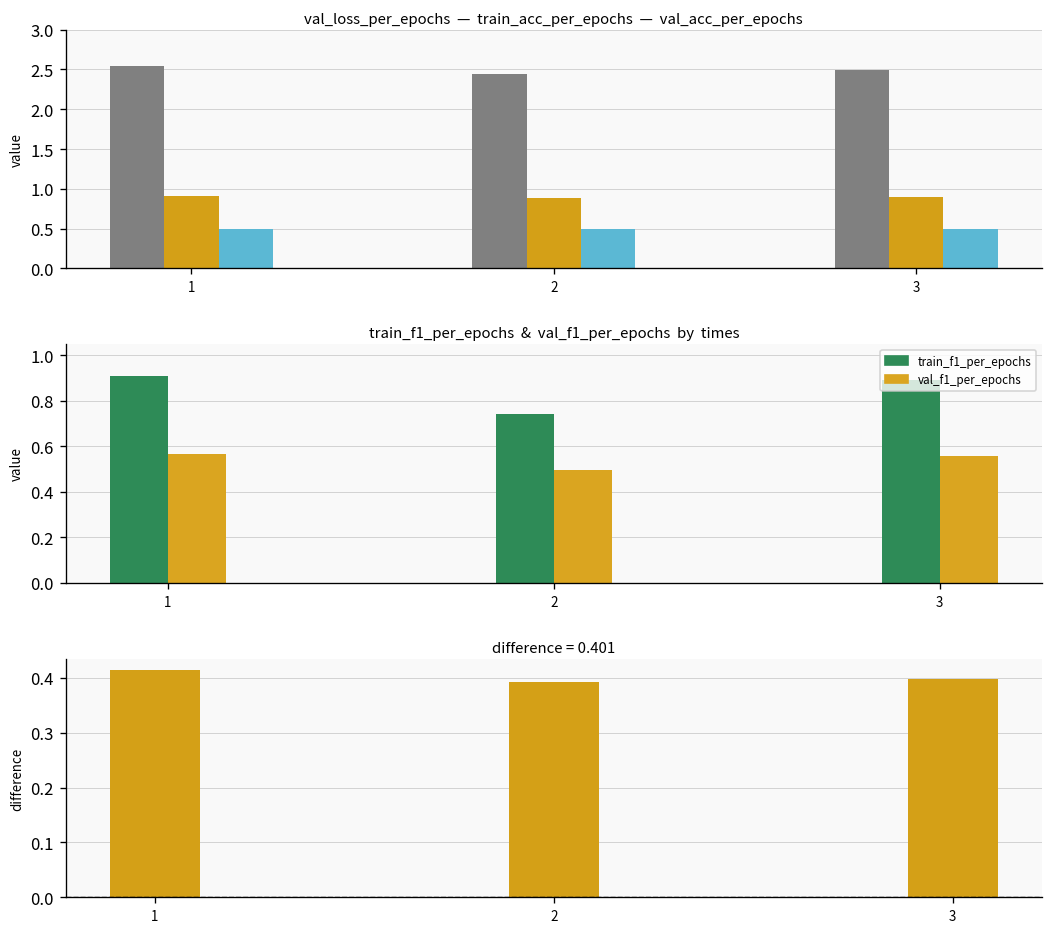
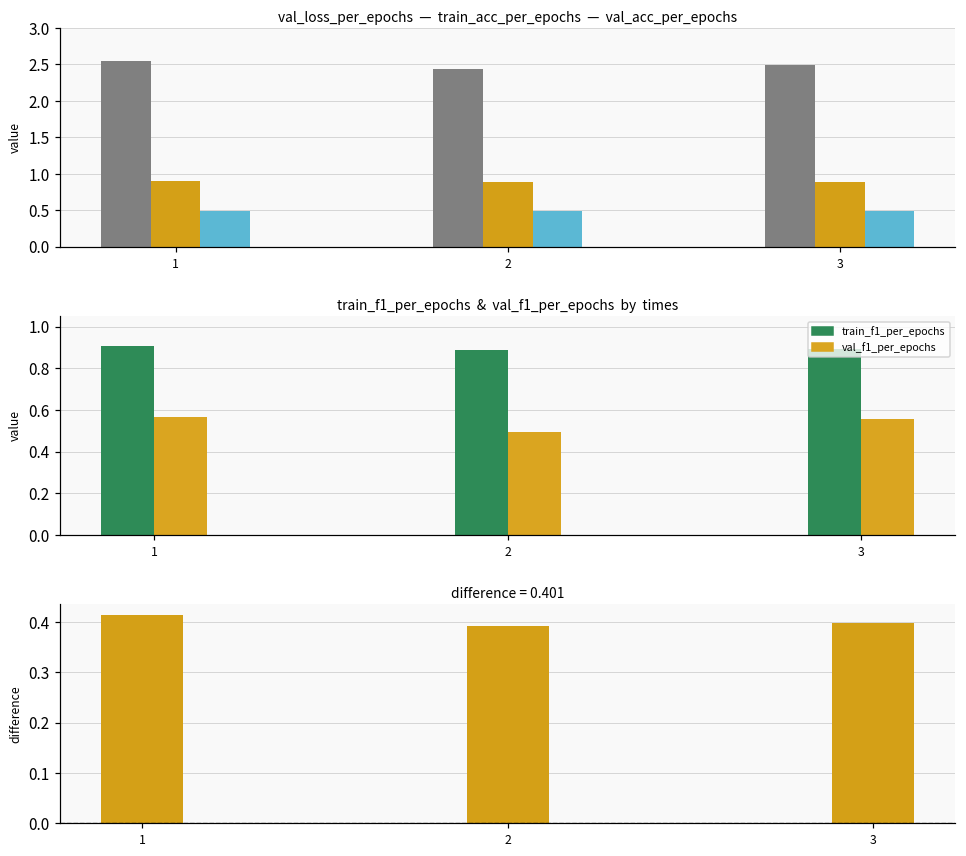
  {
    "train_f1_per_epochs & val_f1_per_epochs by times": {
      "train_f1_per_epochs": {
        "1": 0.91,
-       "2": 0.74
+       "2": 0.89
      },
      "val_f1_per_epochs": {
        "1": 0.57,
        "2": 0.49,
        "3": 0.56
      }
    },
    "difference = 0.401": {
      "1": 0.41,
      "2": 0.39,
      "3": 0.40
    }
  }
